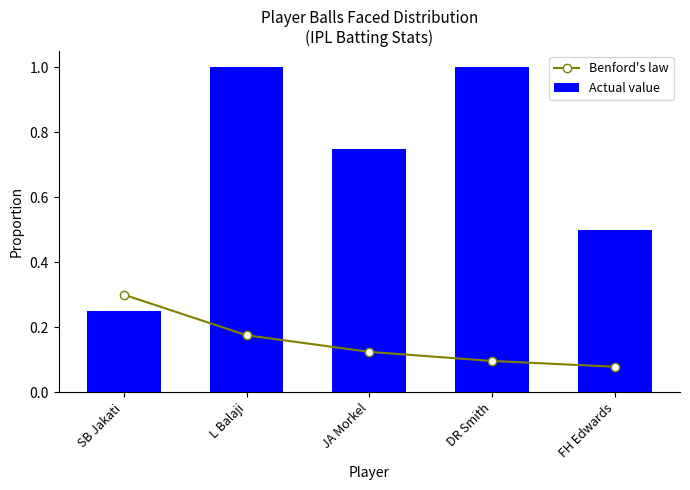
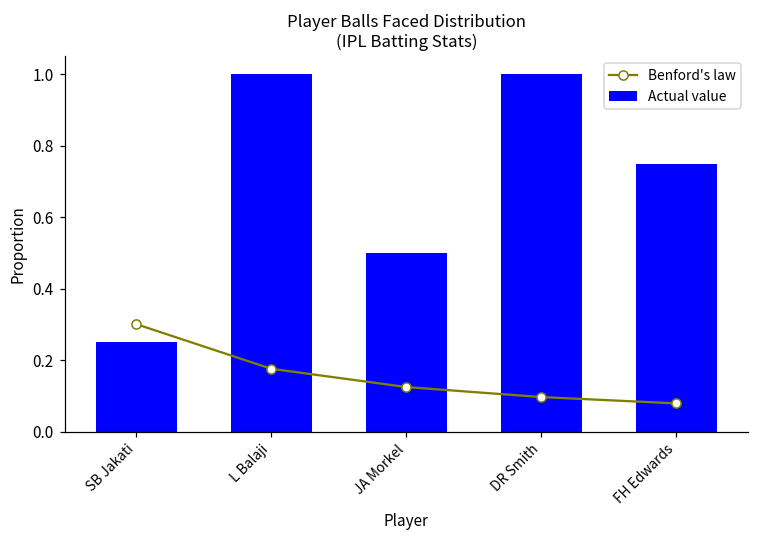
  {
    "Benford's law": {
      "SB Jakati": 0.30,
      "L Balaji": 0.18,
      "JA Morkel": 0.12,
      "DR Smith": 0.10,
      "FH Edwards": 0.08
    },
    "Actual value": {
      "SB Jakati": 0.25,
      "L Balaji": 1.00,
-     "JA Morkel": 0.75,
+     "JA Morkel": 0.50,
      "DR Smith": 1.00,
-     "FH Edwards": 0.50
+     "FH Edwards": 0.75
    }
  }
